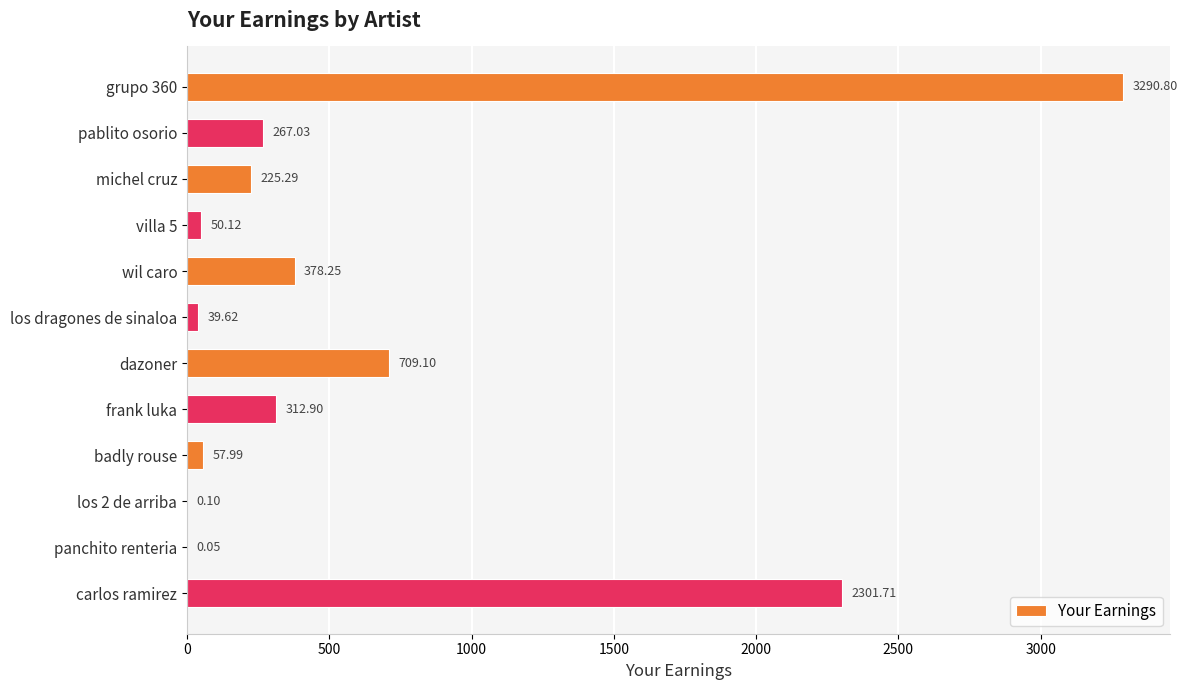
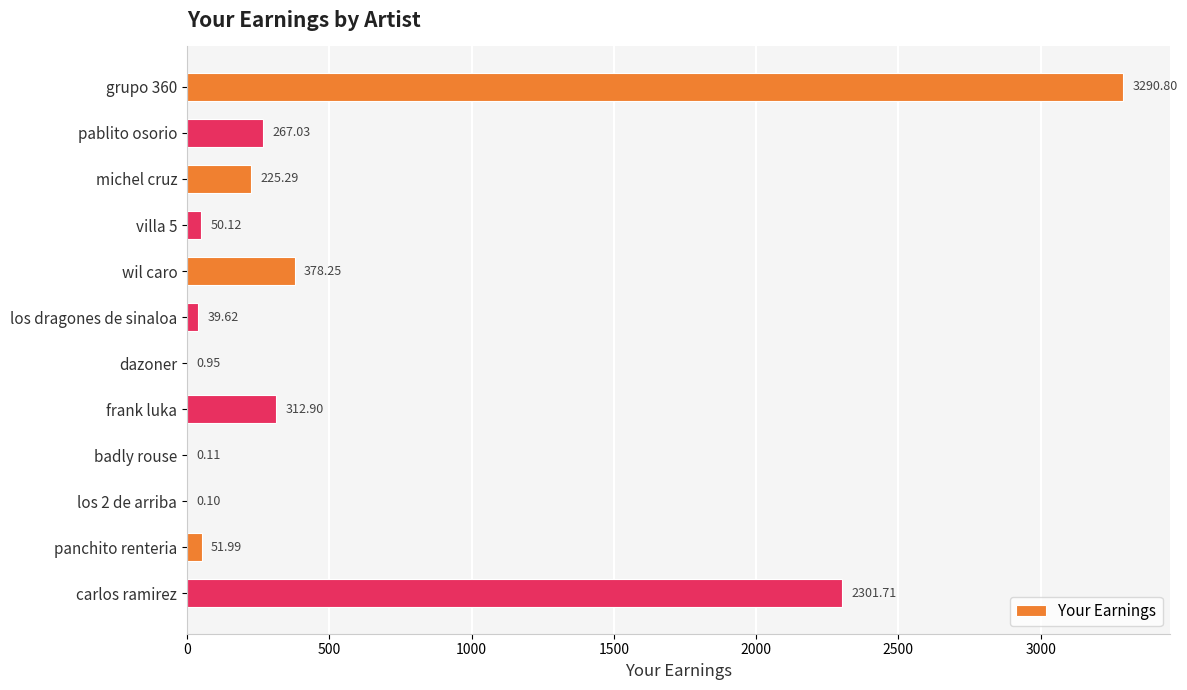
  {
    "grupo 360": 3290.80,
    "pablito osorio": 267.03,
    "michel cruz": 225.29,
    "villa 5": 50.12,
    "wil caro": 378.25,
    "los dragones de sinaloa": 39.62,
-   "dazoner": 709.10,
+   "dazoner": 0.95,
    "frank luka": 312.90,
-   "badly rouse": 57.99,
+   "badly rouse": 0.11,
    "los 2 de arriba": 0.10,
-   "panchito renteria": 0.05,
+   "panchito renteria": 51.99,
    "carlos ramirez": 2301.71
  }
